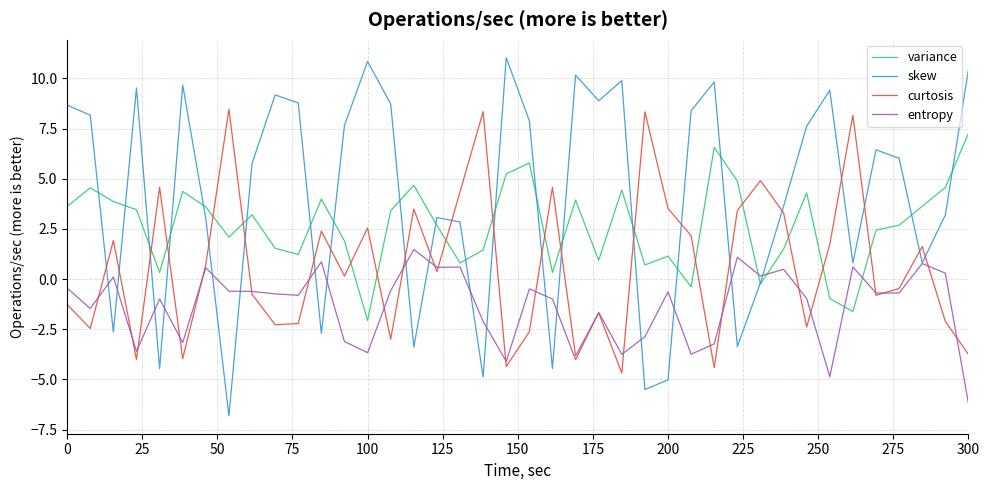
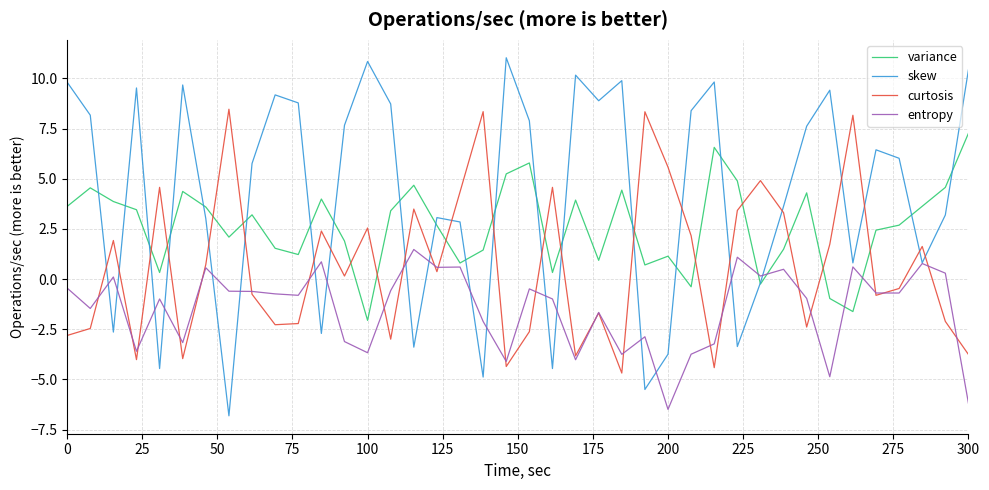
  {
    "variance": {
      "0": 3.6,
      "100": -2.1,
      "200": 1.1,
      "300": 7.3
    },
    "skew": {
-     "0": 8.7,
+     "0": 9.8,
      "100": 10.8,
-     "200": -5.0,
+     "200": -3.7,
      "300": 10.4
    },
    "curtosis": {
-     "0": -1.3,
+     "0": -2.8,
      "100": 2.5,
-     "200": 3.5,
+     "200": 5.6,
      "300": -3.8
    },
    "entropy": {
      "0": -0.4,
      "100": -3.7,
-     "200": -0.6,
+     "200": -6.5,
      "300": -6.2
    }
  }
